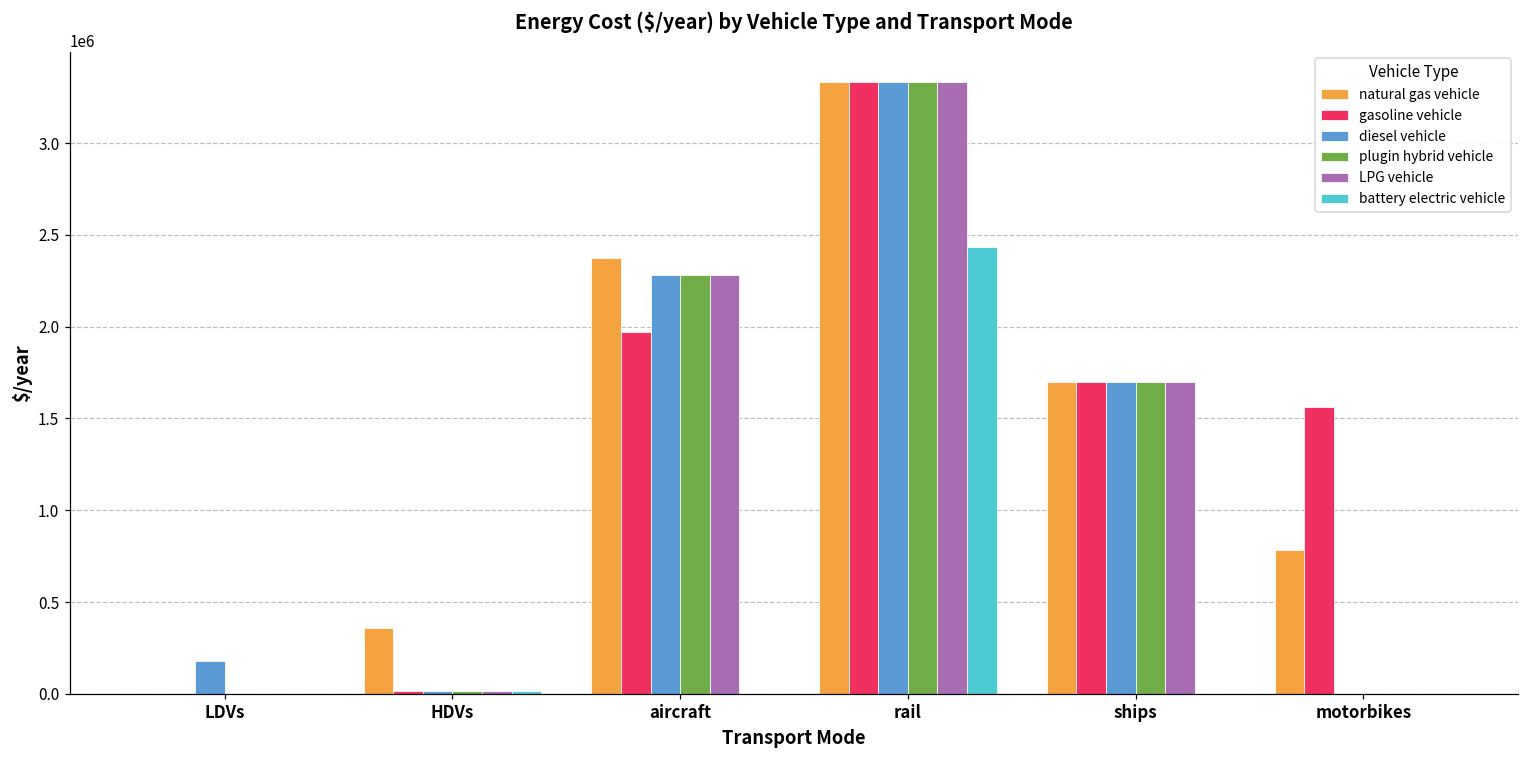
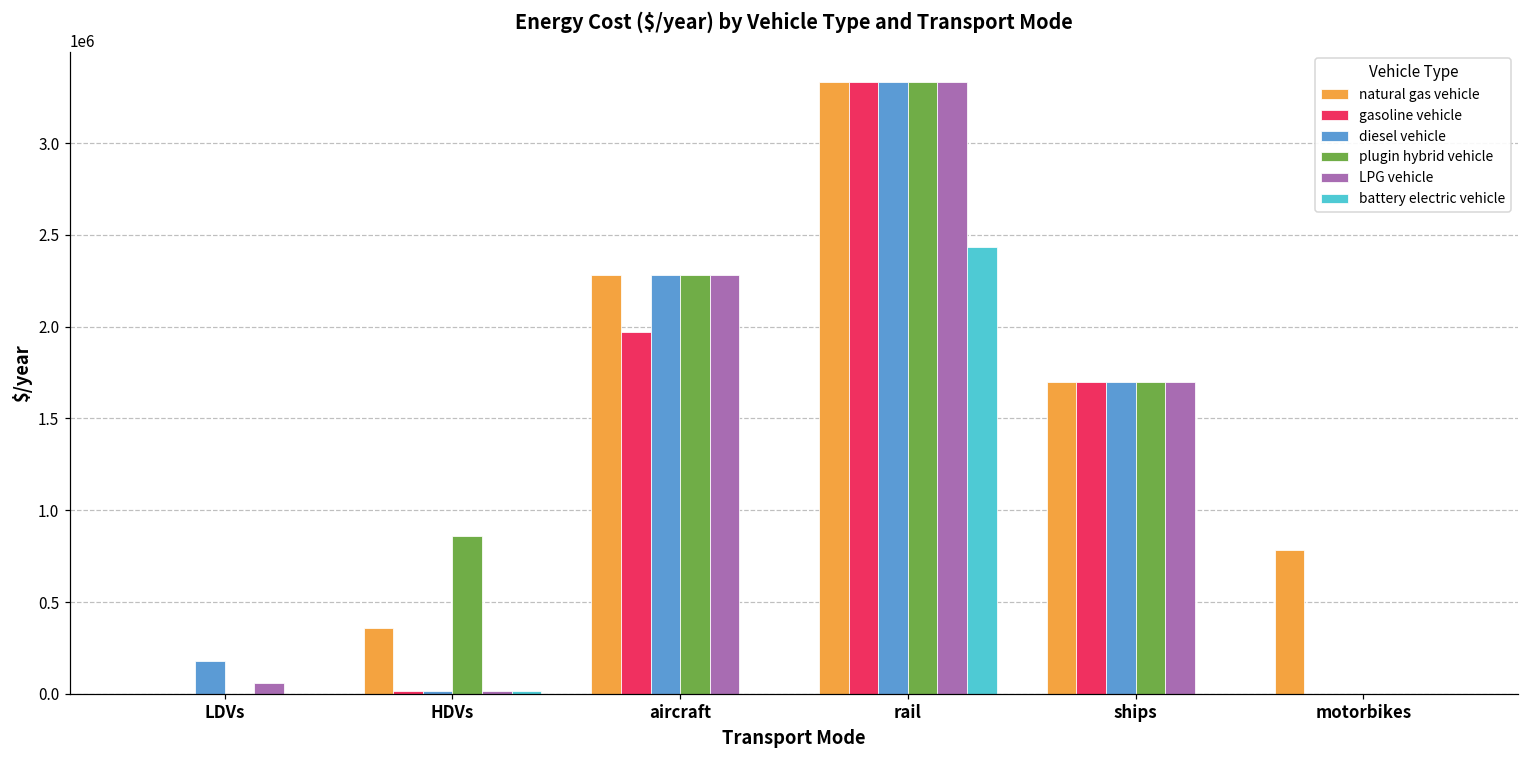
  {
    "natural gas vehicle": {
      "HDVs": 360000,
-     "aircraft": 2370000,
+     "aircraft": 2280000,
      "rail": 3330000,
      "ships": 1700000,
      "motorbikes": 780000
    },
    "gasoline vehicle": {
      "HDVs": 20000,
      "aircraft": 1970000,
      "rail": 3330000,
      "ships": 1700000,
-     "motorbikes": 1560000
+     "motorbikes": 0
    },
    "plugin hybrid vehicle": {
-     "HDVs": 20000,
+     "HDVs": 860000,
      "aircraft": 2280000,
      "rail": 3330000,
      "ships": 1700000,
      "motorbikes": 0
    },
    "LPG vehicle": {
-     "LDVs": 0,
+     "LDVs": 60000,
      "HDVs": 20000,
      "aircraft": 2280000,
      "rail": 3330000,
      "ships": 1700000,
      "motorbikes": 0
    }
  }
